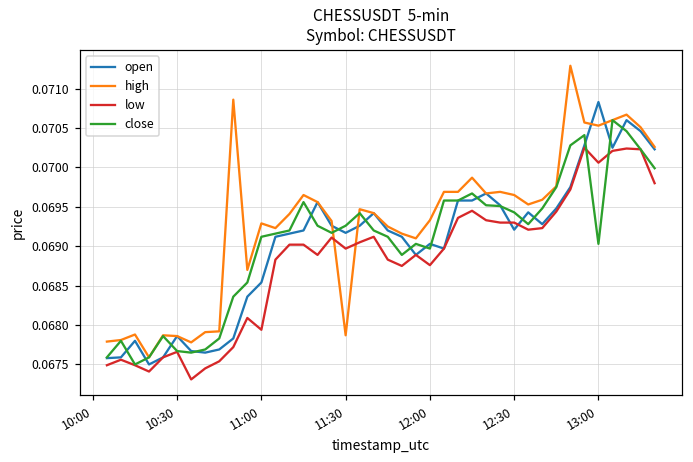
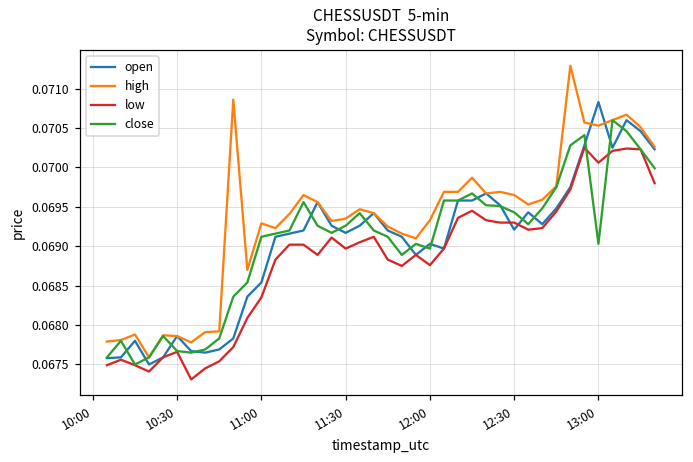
  {
    "open": {
      "11:00": 0.0685,
      "11:30": 0.0692,
      "12:00": 0.0690,
      "12:30": 0.0692,
      "13:00": 0.0708
    },
    "high": {
      "11:00": 0.0693,
-     "11:30": 0.0679,
+     "11:30": 0.0694,
      "12:00": 0.0693,
      "12:30": 0.0697,
      "13:00": 0.0705
    },
    "low": {
-     "11:00": 0.0679,
+     "11:00": 0.0684,
      "11:30": 0.0690,
      "12:00": 0.0688,
      "12:30": 0.0693,
      "13:00": 0.0701
    },
    "close": {
      "11:00": 0.0691,
      "11:30": 0.0693,
      "12:00": 0.0690,
      "12:30": 0.0694,
      "13:00": 0.0690
    }
  }
